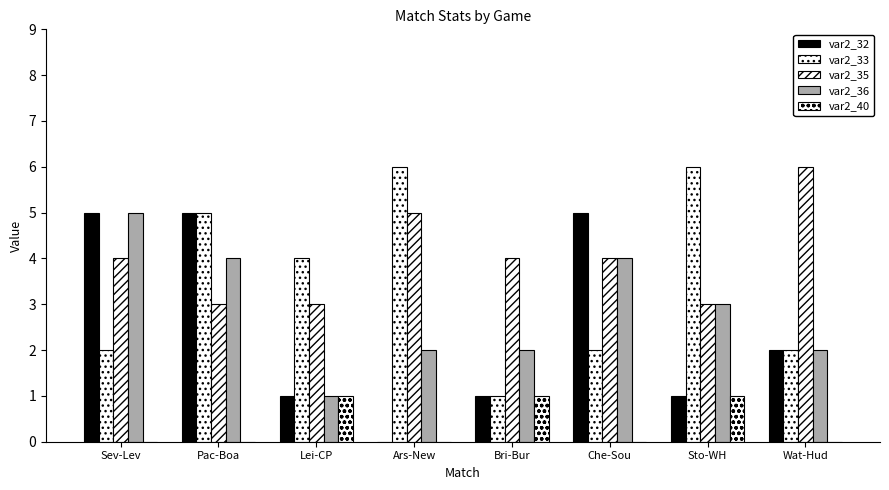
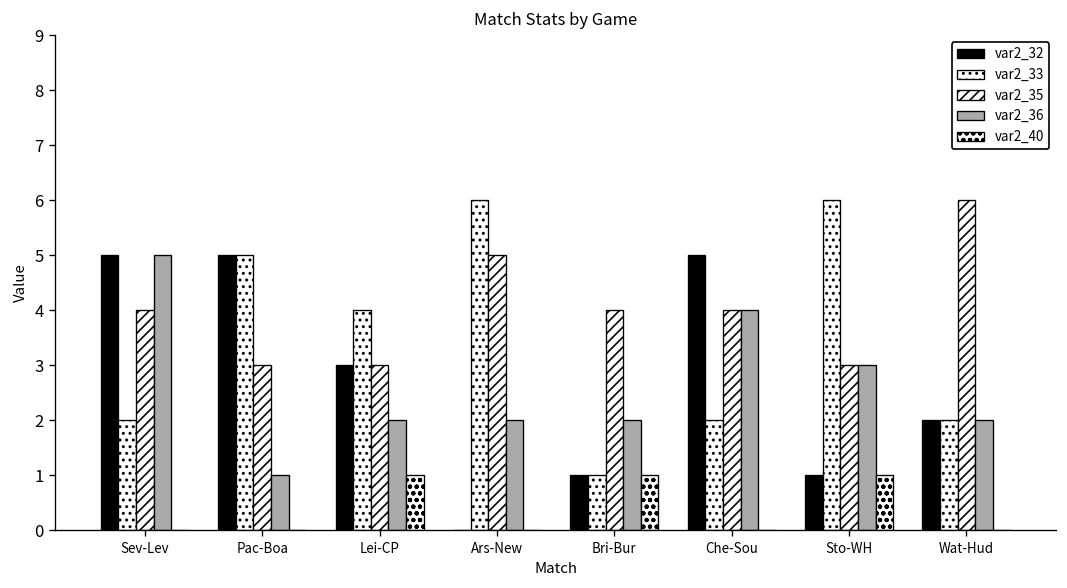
  {
    "var2_32": {
      "Sev-Lev": 5,
      "Pac-Boa": 5,
-     "Lei-CP": 1,
+     "Lei-CP": 3,
      "Ars-New": 0,
      "Bri-Bur": 1,
      "Che-Sou": 5,
      "Sto-WH": 1,
      "Wat-Hud": 2
    },
    "var2_36": {
      "Sev-Lev": 5,
-     "Pac-Boa": 4,
-     "Lei-CP": 1,
+     "Pac-Boa": 1,
+     "Lei-CP": 2,
      "Ars-New": 2,
      "Bri-Bur": 2,
      "Che-Sou": 4,
      "Sto-WH": 3,
      "Wat-Hud": 2
    }
  }
